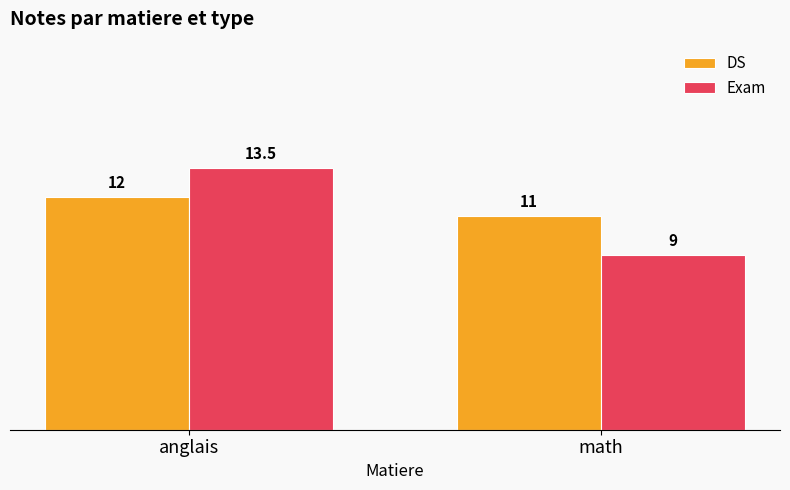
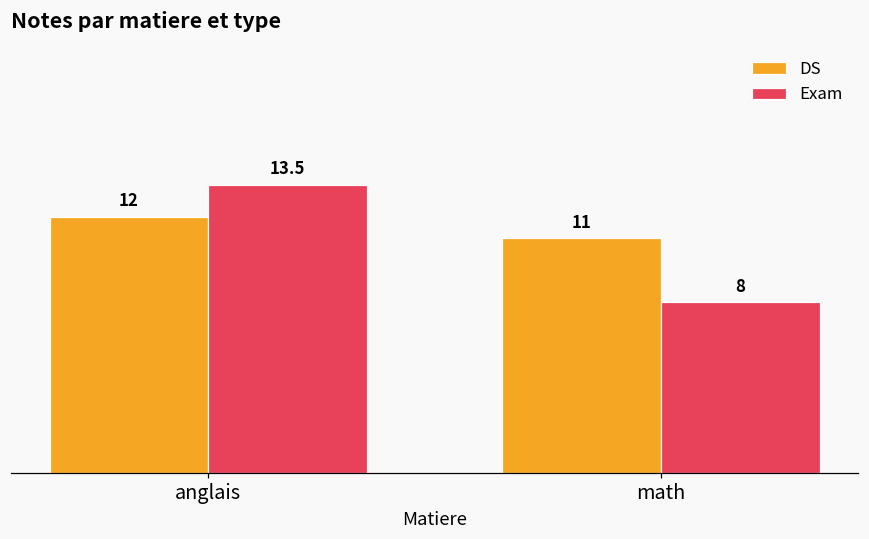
  {
    "DS": {
      "anglais": 12,
      "math": 11
    },
    "Exam": {
      "anglais": 13.5,
-     "math": 9
+     "math": 8
    }
  }
